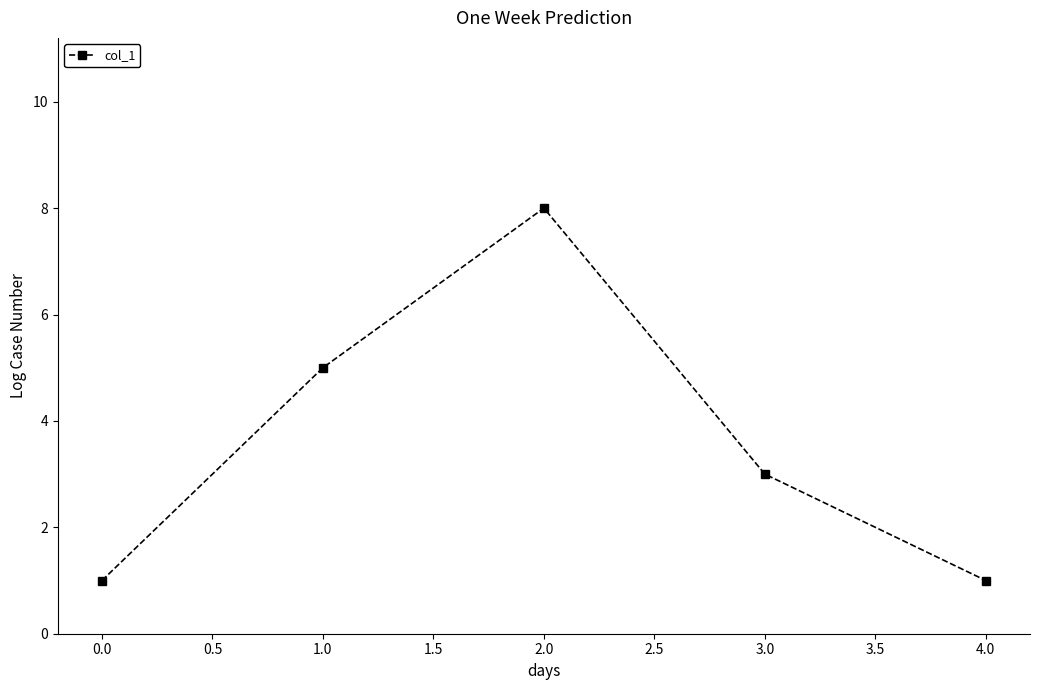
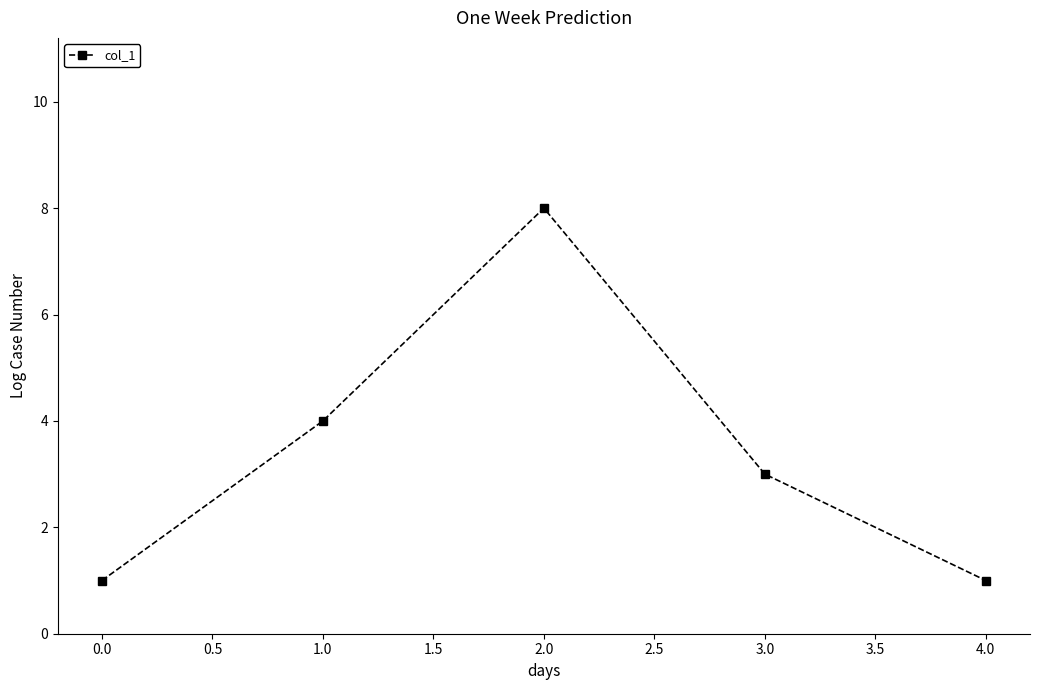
  {
    "0.0": 1,
-   "1.0": 5,
+   "1.0": 4,
    "2.0": 8,
    "3.0": 3,
    "4.0": 1
  }
